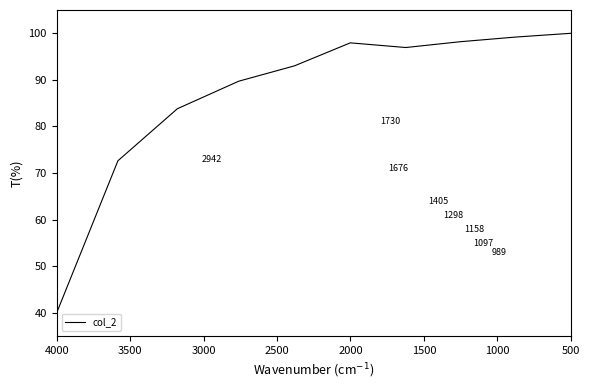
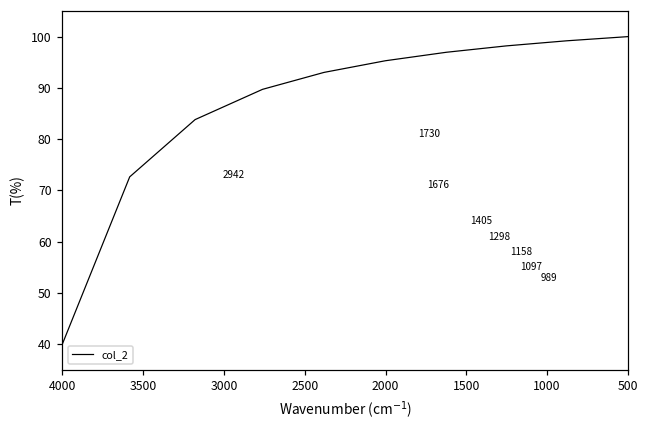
  {
    "4000": 40,
-   "2000": 98,
+   "2000": 95,
    "500": 100
  }
